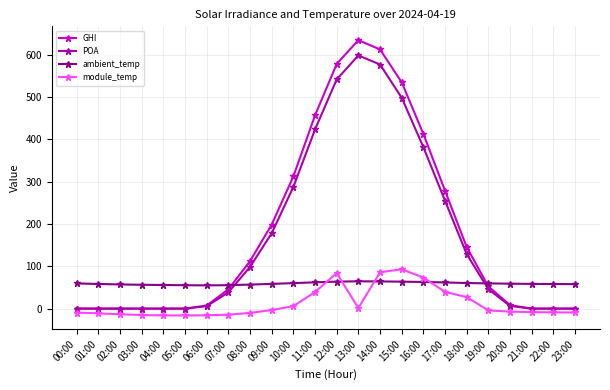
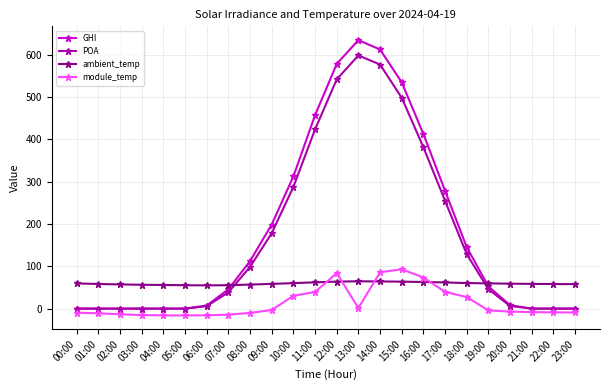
  {
    "module_temp": {
      "00:00": -10,
      "01:00": -10,
      "02:00": -10,
      "03:00": -20,
      "04:00": -20,
      "05:00": -20,
      "06:00": -20,
      "07:00": -10,
      "08:00": -10,
      "09:00": 0,
-     "10:00": 10,
+     "10:00": 30,
      "11:00": 40,
      "12:00": 80,
      "13:00": 0,
      "14:00": 90,
      "15:00": 90,
      "16:00": 70,
      "17:00": 40,
      "18:00": 30,
      "19:00": 0,
      "20:00": -10,
      "21:00": -10,
      "22:00": -10,
      "23:00": -10
    }
  }
